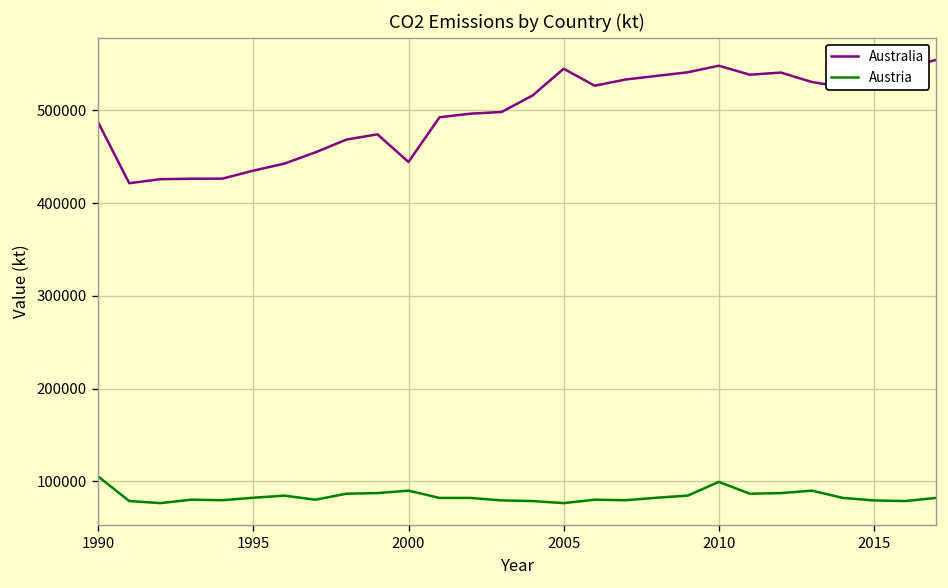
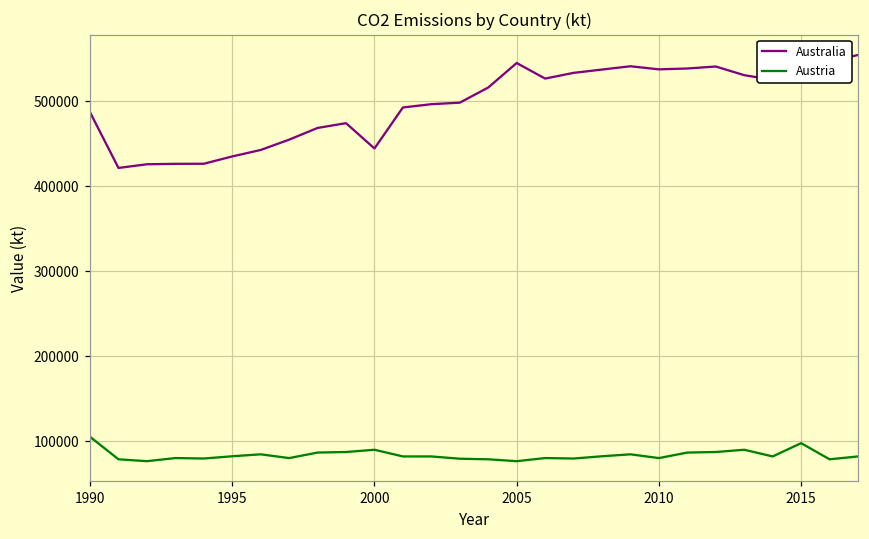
  {
    "Australia": {
      "1990": 490000,
      "1995": 430000,
      "2000": 440000,
      "2005": 540000,
-     "2010": 550000
+     "2010": 540000
    },
    "Austria": {
      "1990": 110000,
      "1995": 80000,
      "2000": 90000,
      "2005": 80000,
-     "2010": 100000,
-     "2015": 80000
+     "2010": 80000,
+     "2015": 100000
    }
  }
